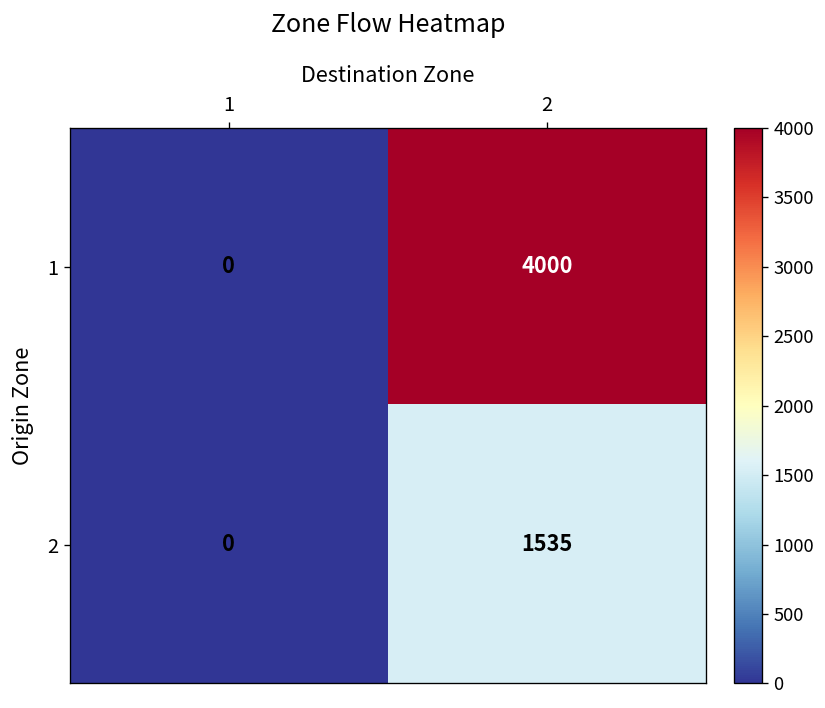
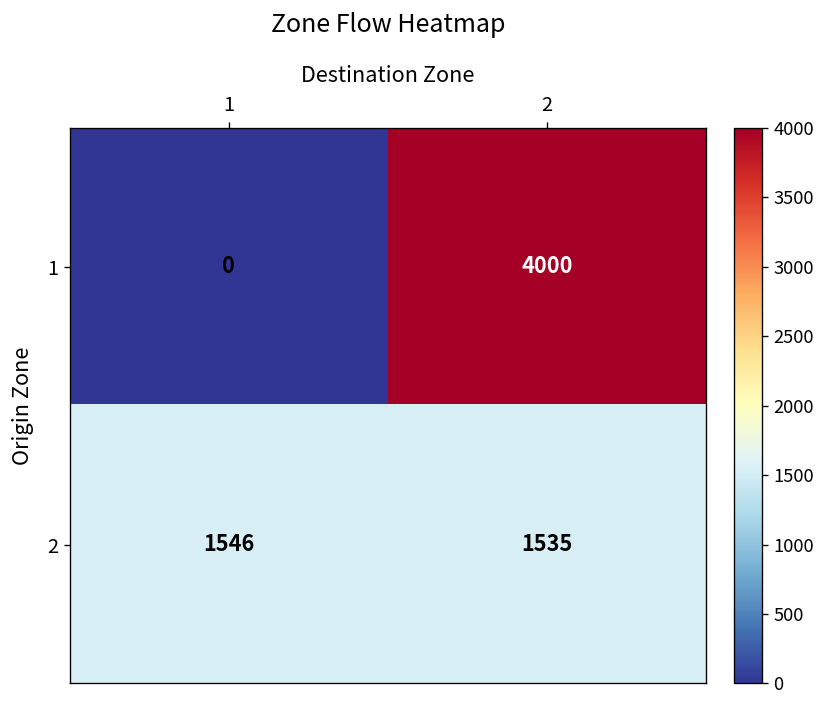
  {
    "1": {
      "1": 0,
      "2": 4000
    },
    "2": {
-     "1": 0,
+     "1": 1546,
      "2": 1535
    }
  }
